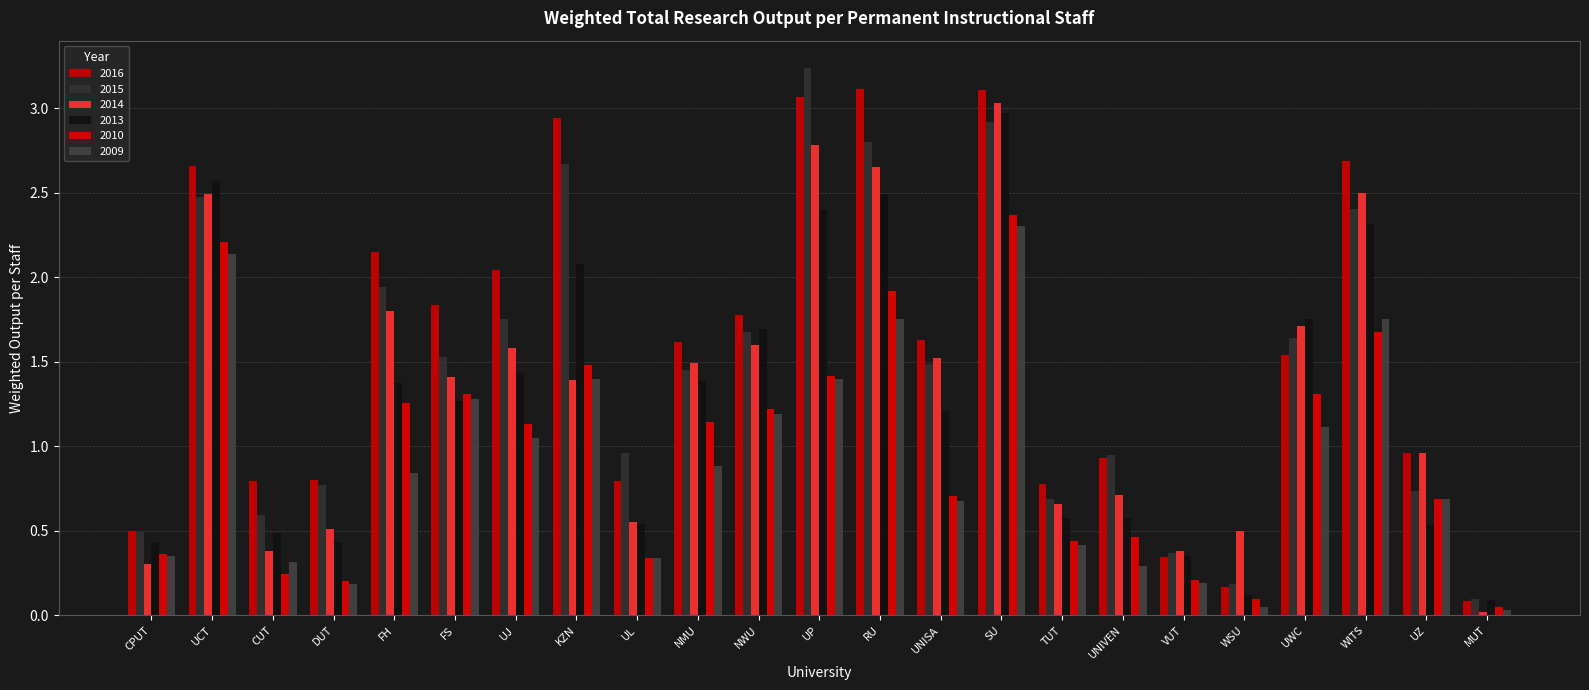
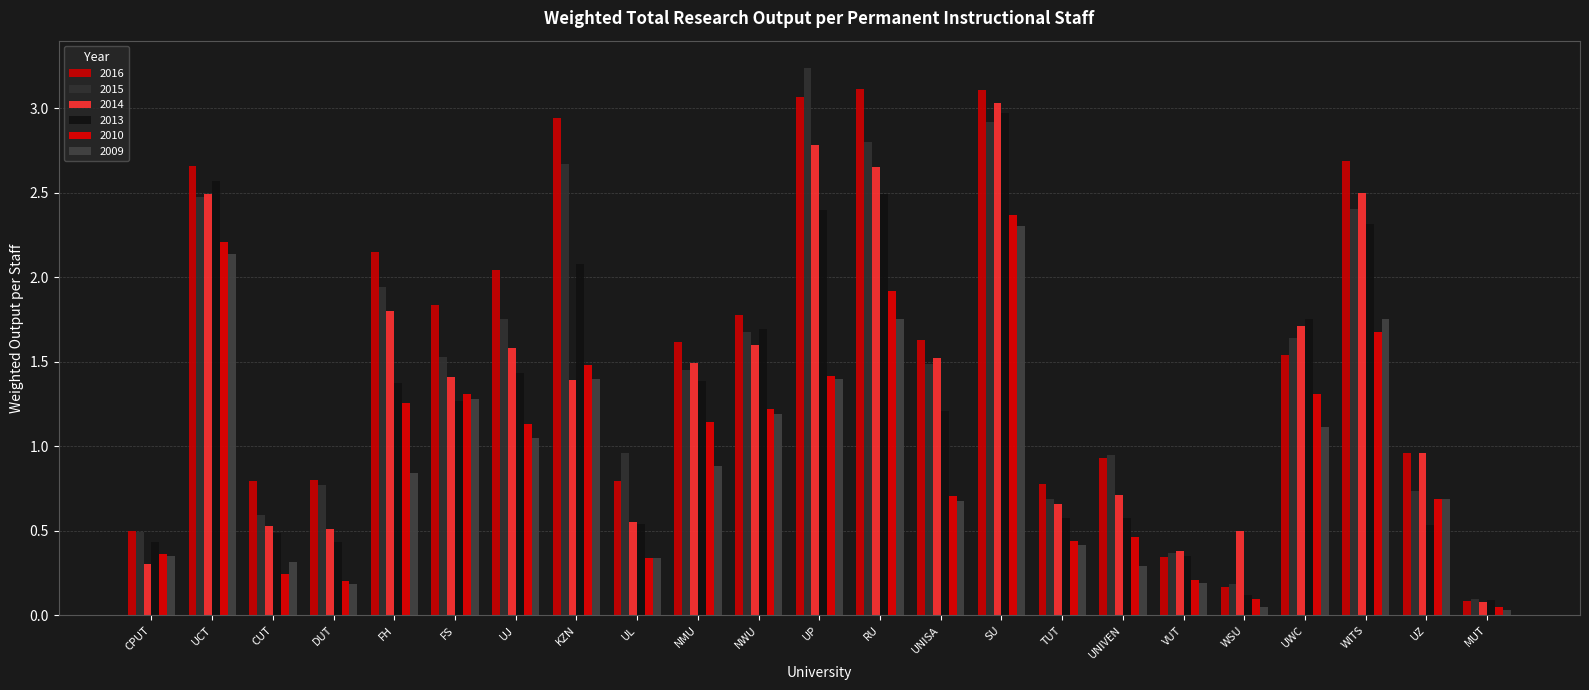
  {
    "2014": {
      "CPUT": 0.30,
      "UCT": 2.49,
-     "CUT": 0.38,
+     "CUT": 0.53,
      "DUT": 0.51,
      "FH": 1.80,
      "FS": 1.41,
      "UJ": 1.58,
      "KZN": 1.39,
      "UL": 0.55,
      "NMU": 1.49,
      "NWU": 1.60,
      "UP": 2.78,
      "RU": 2.65,
      "UNISA": 1.52,
      "SU": 3.03,
      "TUT": 0.66,
      "UNIVEN": 0.71,
      "VUT": 0.38,
      "WSU": 0.50,
      "UWC": 1.71,
      "WITS": 2.50,
      "UZ": 0.96,
-     "MUT": 0.02
+     "MUT": 0.08
    }
  }
